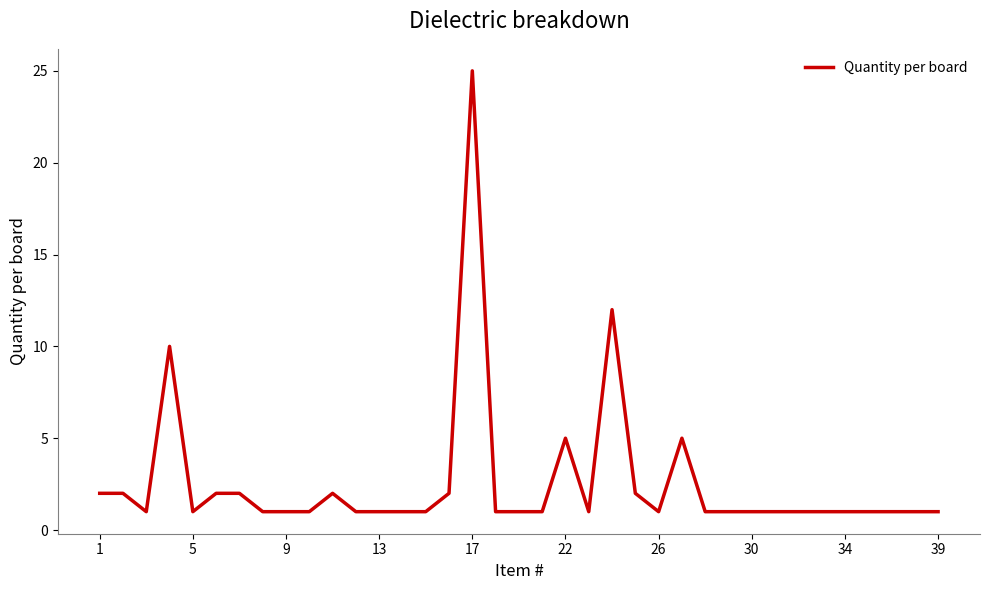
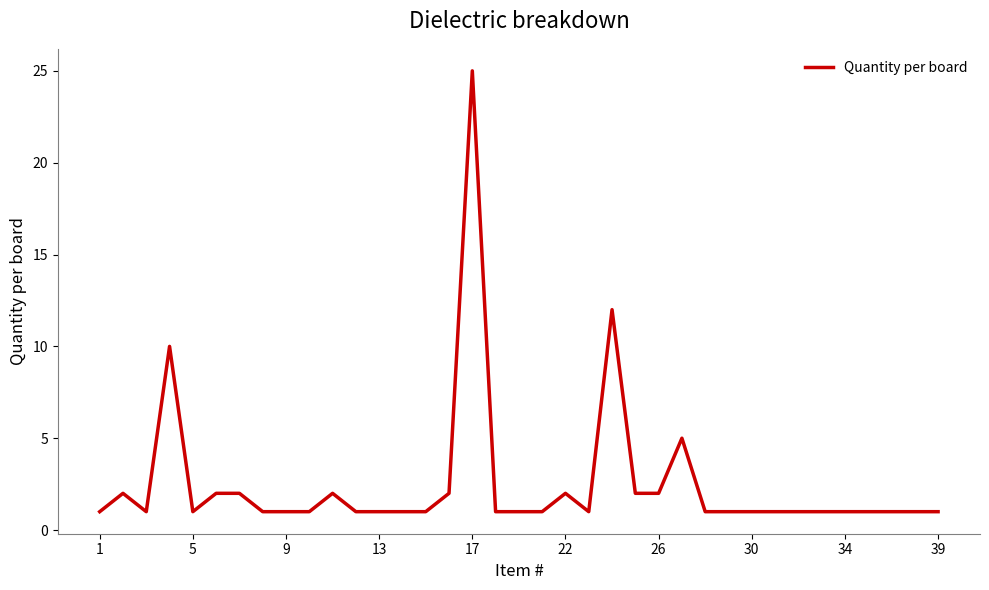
  {
-   "1": 2,
+   "1": 1,
    "5": 1,
    "9": 1,
    "13": 1,
    "17": 25,
-   "22": 5,
-   "26": 1,
+   "22": 2,
+   "26": 2,
    "30": 1,
    "34": 1,
    "39": 1
  }
